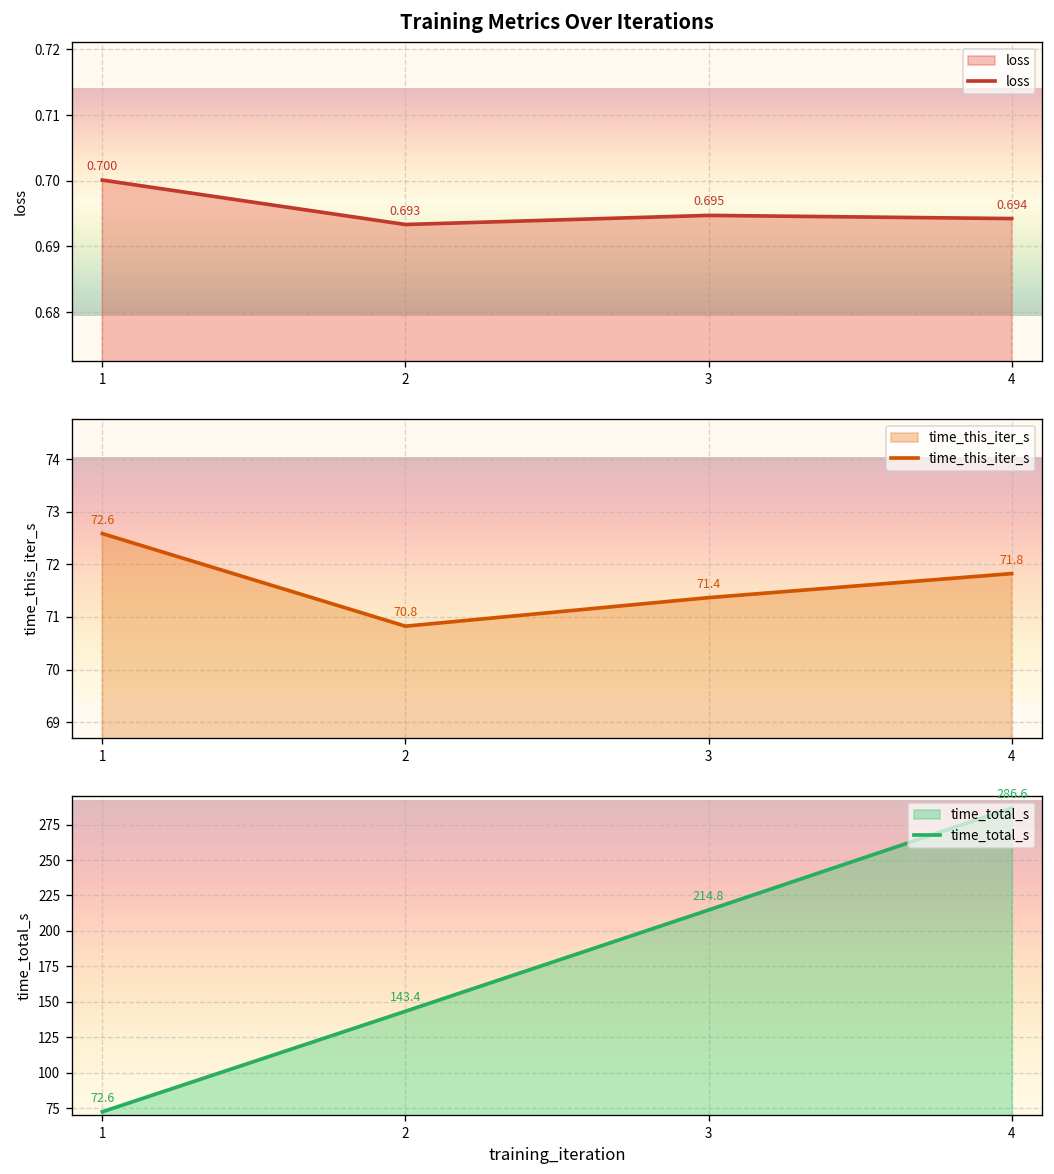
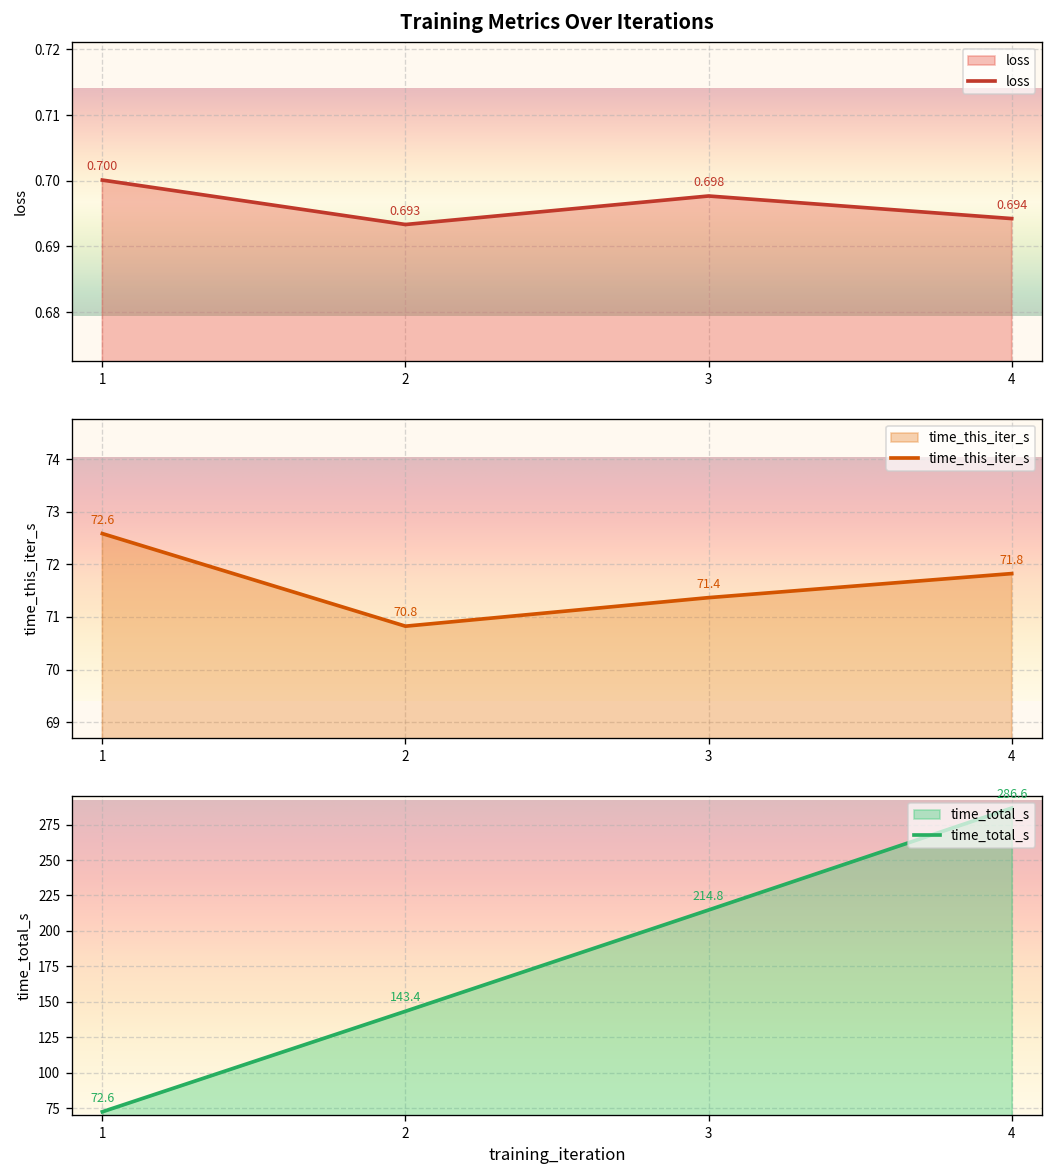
  {
    "Training Metrics Over Iterations": {
      "1": 0.700,
      "2": 0.693,
-     "3": 0.695,
+     "3": 0.698,
      "4": 0.694
    }
  }
